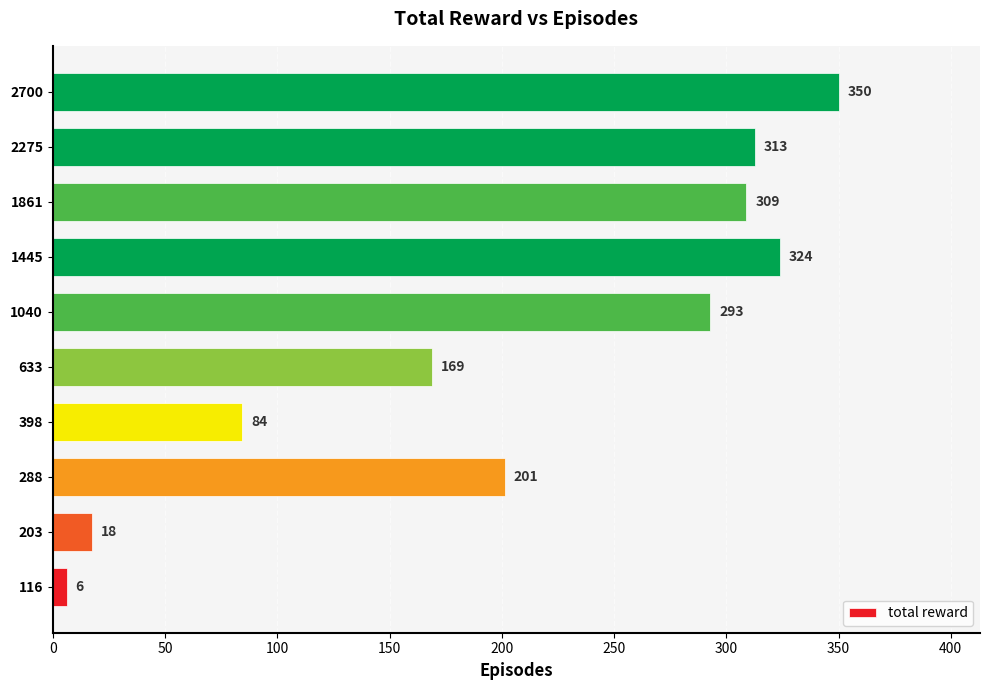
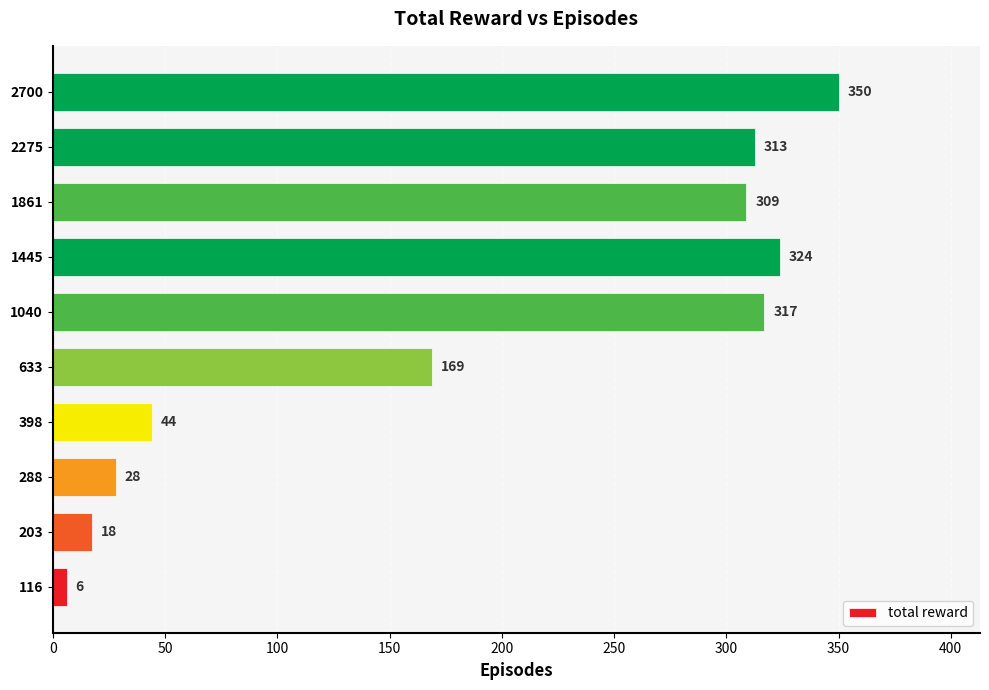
  {
    "2700": 350,
    "2275": 313,
    "1861": 309,
    "1445": 324,
-   "1040": 293,
+   "1040": 317,
    "633": 169,
-   "398": 84,
-   "288": 201,
+   "398": 44,
+   "288": 28,
    "203": 18,
    "116": 6
  }
